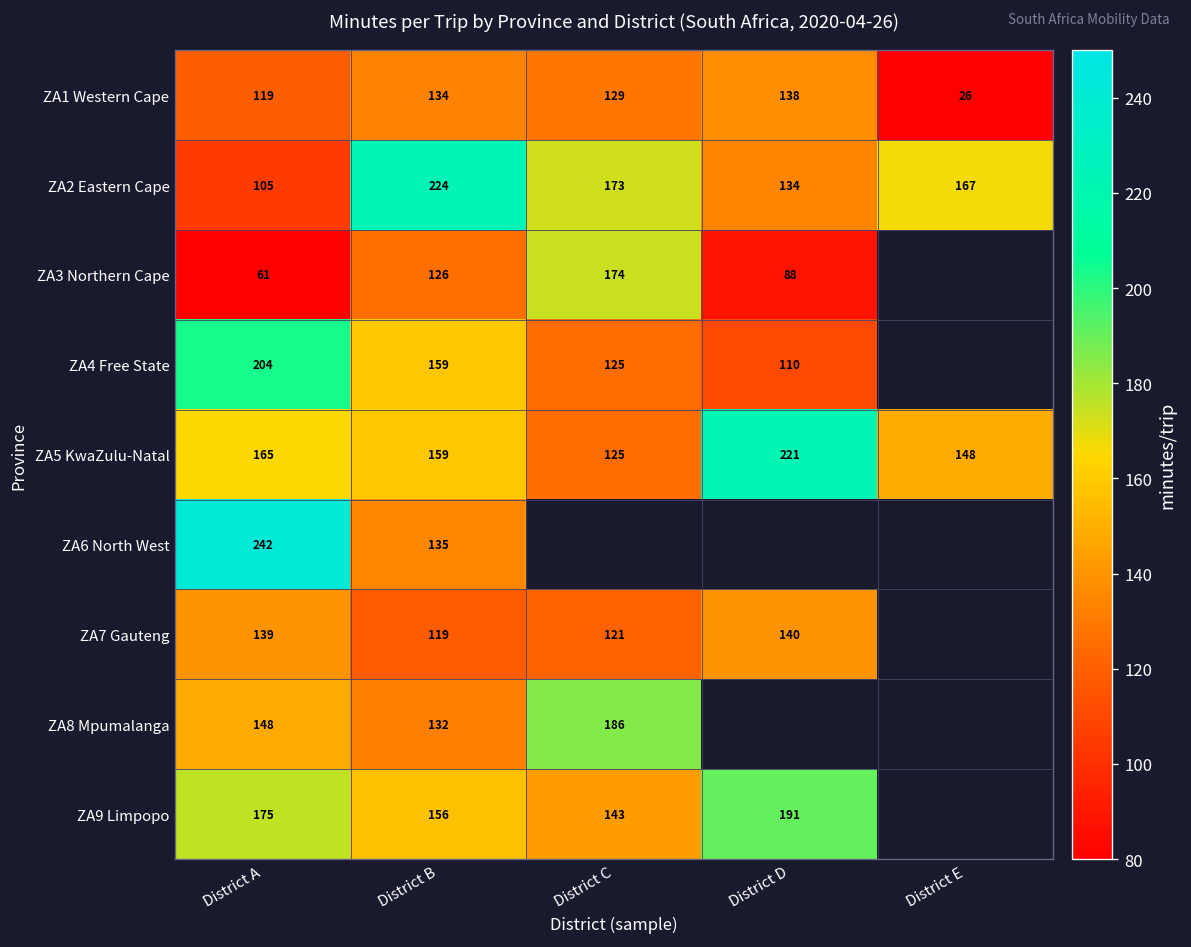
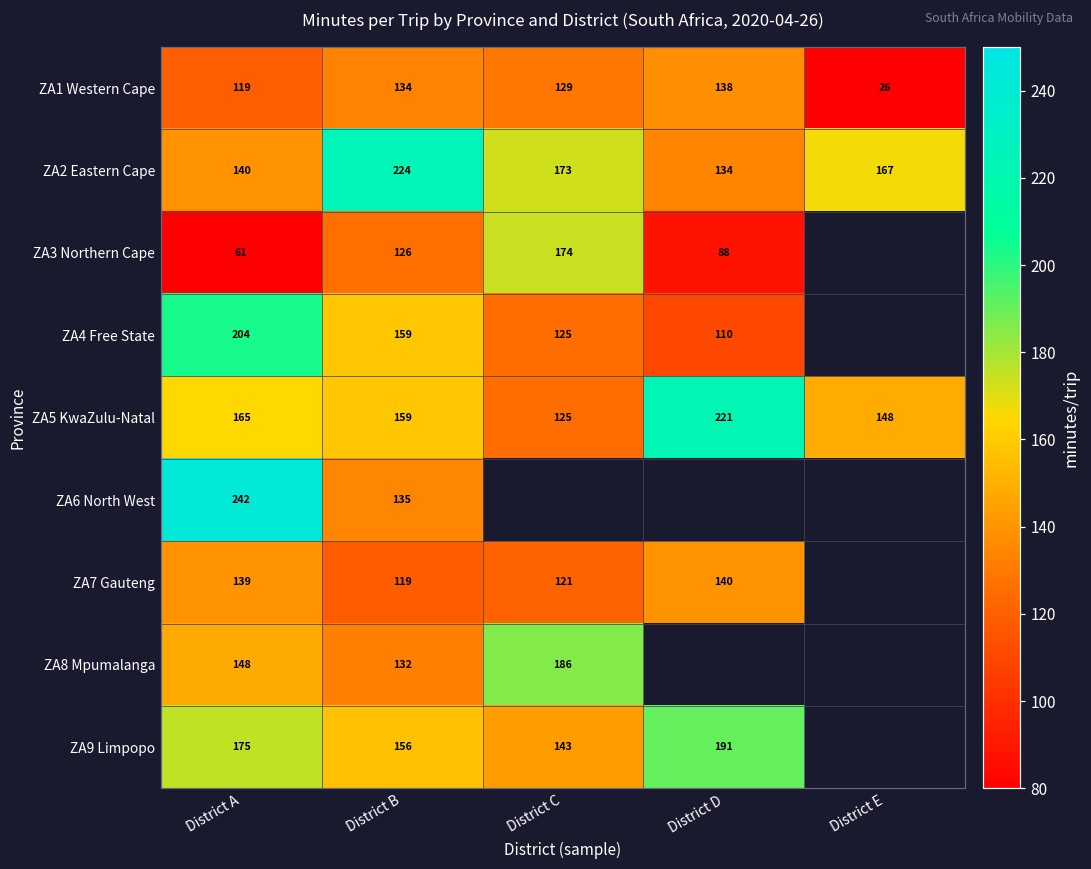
  {
    "ZA1 Western Cape": {
      "District A": 119,
      "District B": 134,
      "District C": 129,
      "District D": 138,
      "District E": 26
    },
    "ZA2 Eastern Cape": {
-     "District A": 105,
+     "District A": 140,
      "District B": 224,
      "District C": 173,
      "District D": 134,
      "District E": 167
    },
    "ZA3 Northern Cape": {
      "District A": 61,
      "District B": 126,
      "District C": 174,
      "District D": 88
    },
    "ZA4 Free State": {
      "District A": 204,
      "District B": 159,
      "District C": 125,
      "District D": 110
    },
    "ZA5 KwaZulu-Natal": {
      "District A": 165,
      "District B": 159,
      "District C": 125,
      "District D": 221,
      "District E": 148
    },
    "ZA6 North West": {
      "District A": 242,
      "District B": 135
    },
    "ZA7 Gauteng": {
      "District A": 139,
      "District B": 119,
      "District C": 121,
      "District D": 140
    },
    "ZA8 Mpumalanga": {
      "District A": 148,
      "District B": 132,
      "District C": 186
    },
    "ZA9 Limpopo": {
      "District A": 175,
      "District B": 156,
      "District C": 143,
      "District D": 191
    }
  }
